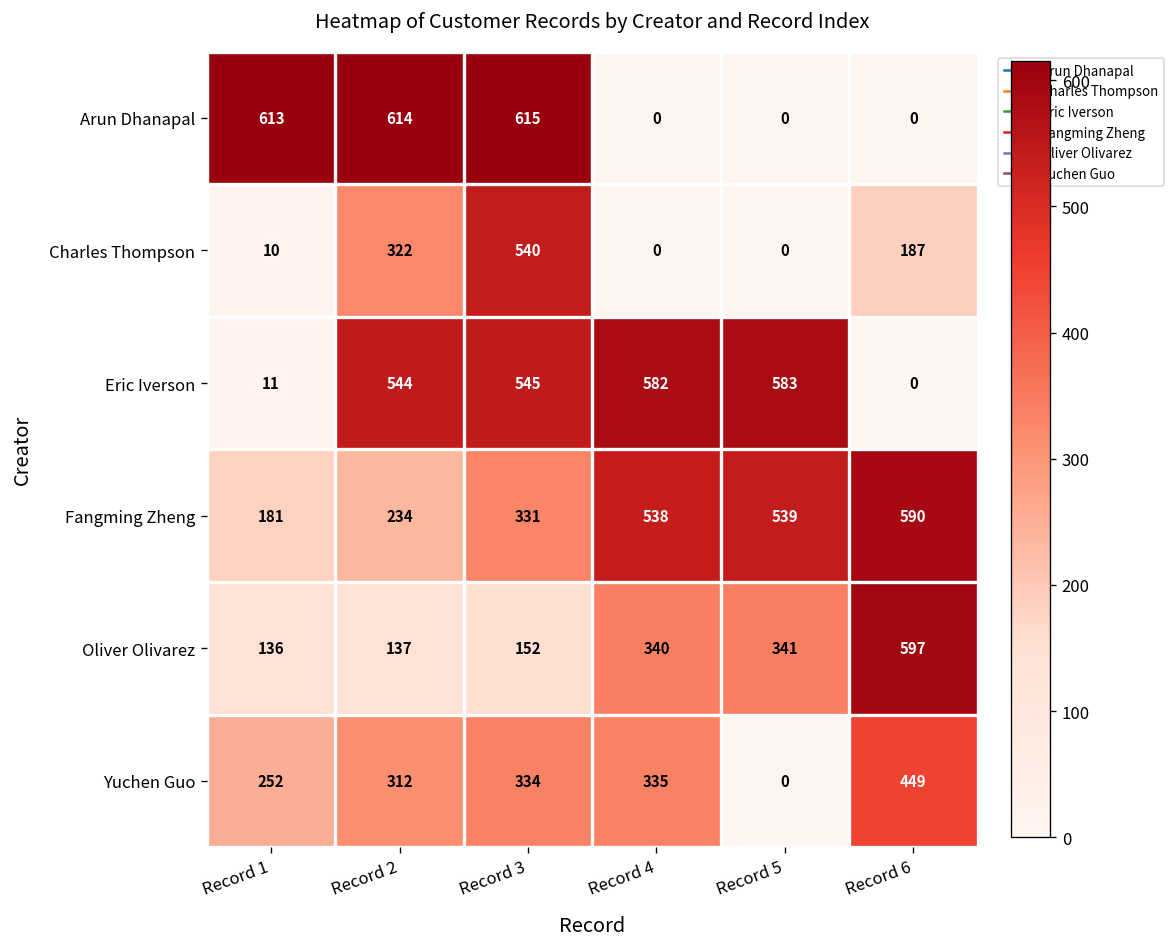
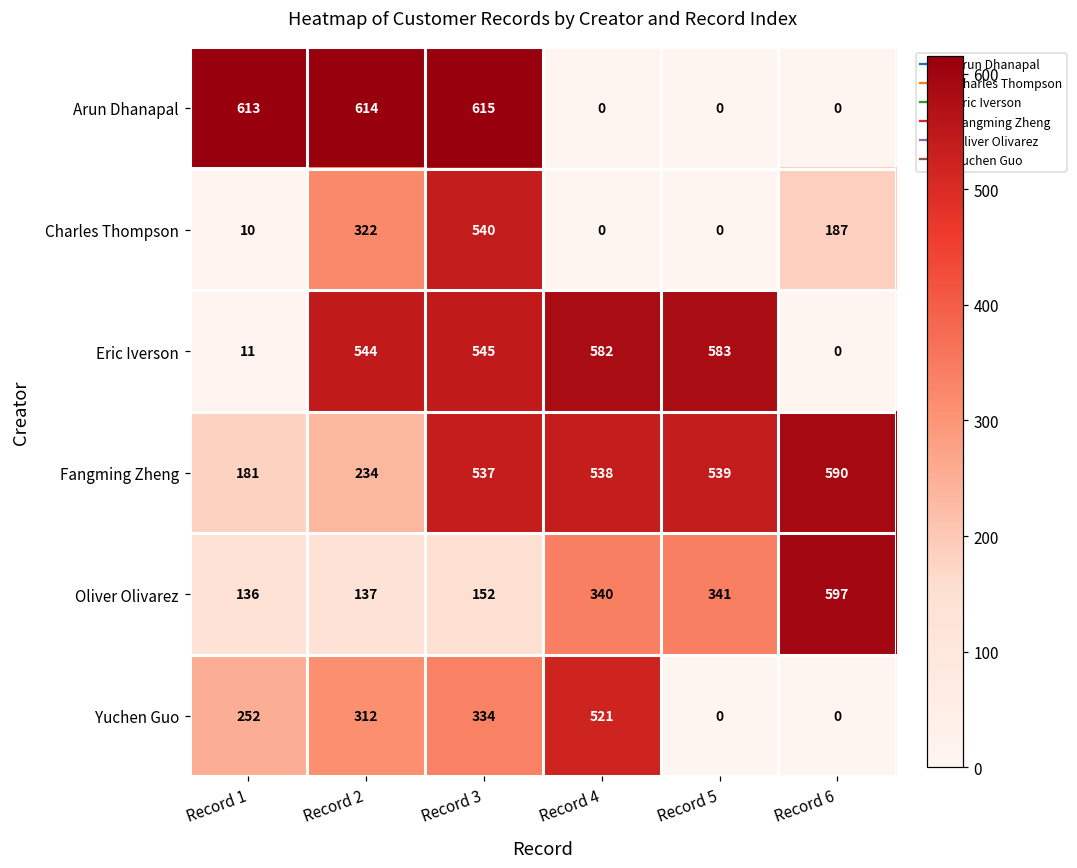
  {
    "Arun Dhanapal": {
      "Record 1": 613,
      "Record 2": 614,
      "Record 3": 615,
      "Record 4": 0,
      "Record 5": 0,
      "Record 6": 0
    },
    "Charles Thompson": {
      "Record 1": 10,
      "Record 2": 322,
      "Record 3": 540,
      "Record 4": 0,
      "Record 5": 0,
      "Record 6": 187
    },
    "Eric Iverson": {
      "Record 1": 11,
      "Record 2": 544,
      "Record 3": 545,
      "Record 4": 582,
      "Record 5": 583,
      "Record 6": 0
    },
    "Fangming Zheng": {
      "Record 1": 181,
      "Record 2": 234,
-     "Record 3": 331,
+     "Record 3": 537,
      "Record 4": 538,
      "Record 5": 539,
      "Record 6": 590
    },
    "Oliver Olivarez": {
      "Record 1": 136,
      "Record 2": 137,
      "Record 3": 152,
      "Record 4": 340,
      "Record 5": 341,
      "Record 6": 597
    },
    "Yuchen Guo": {
      "Record 1": 252,
      "Record 2": 312,
      "Record 3": 334,
-     "Record 4": 335,
+     "Record 4": 521,
      "Record 5": 0,
-     "Record 6": 449
+     "Record 6": 0
    }
  }
